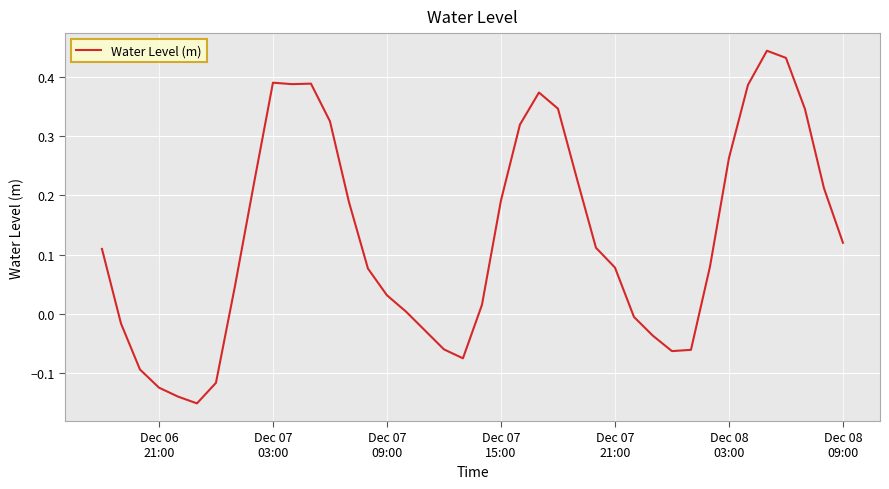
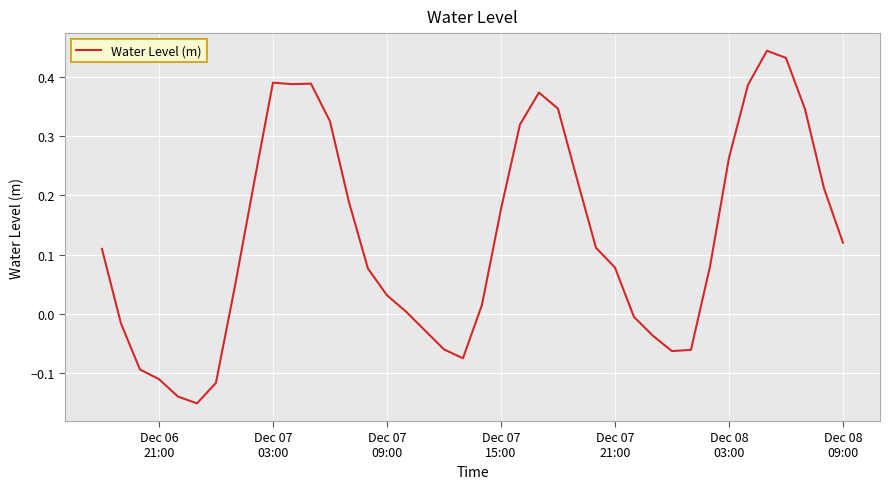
  {
-   "Dec 06 21:00": -0.13,
+   "Dec 06 21:00": -0.11,
    "Dec 07 03:00": 0.39,
    "Dec 07 09:00": 0.03,
-   "Dec 07 15:00": 0.19,
+   "Dec 07 15:00": 0.18,
    "Dec 07 21:00": 0.08,
    "Dec 08 03:00": 0.26,
    "Dec 08 09:00": 0.12
  }
